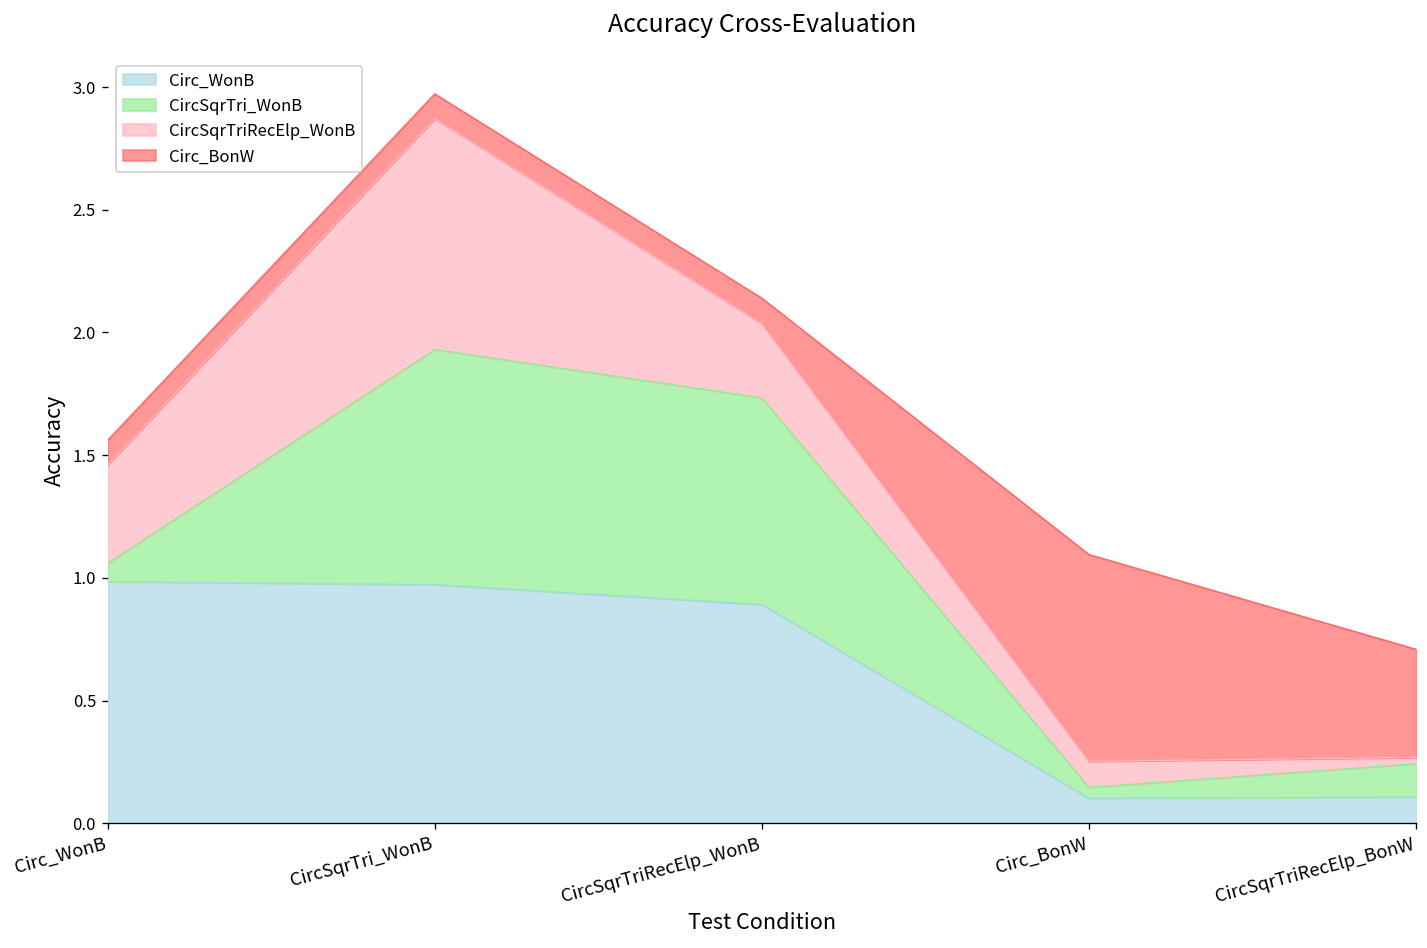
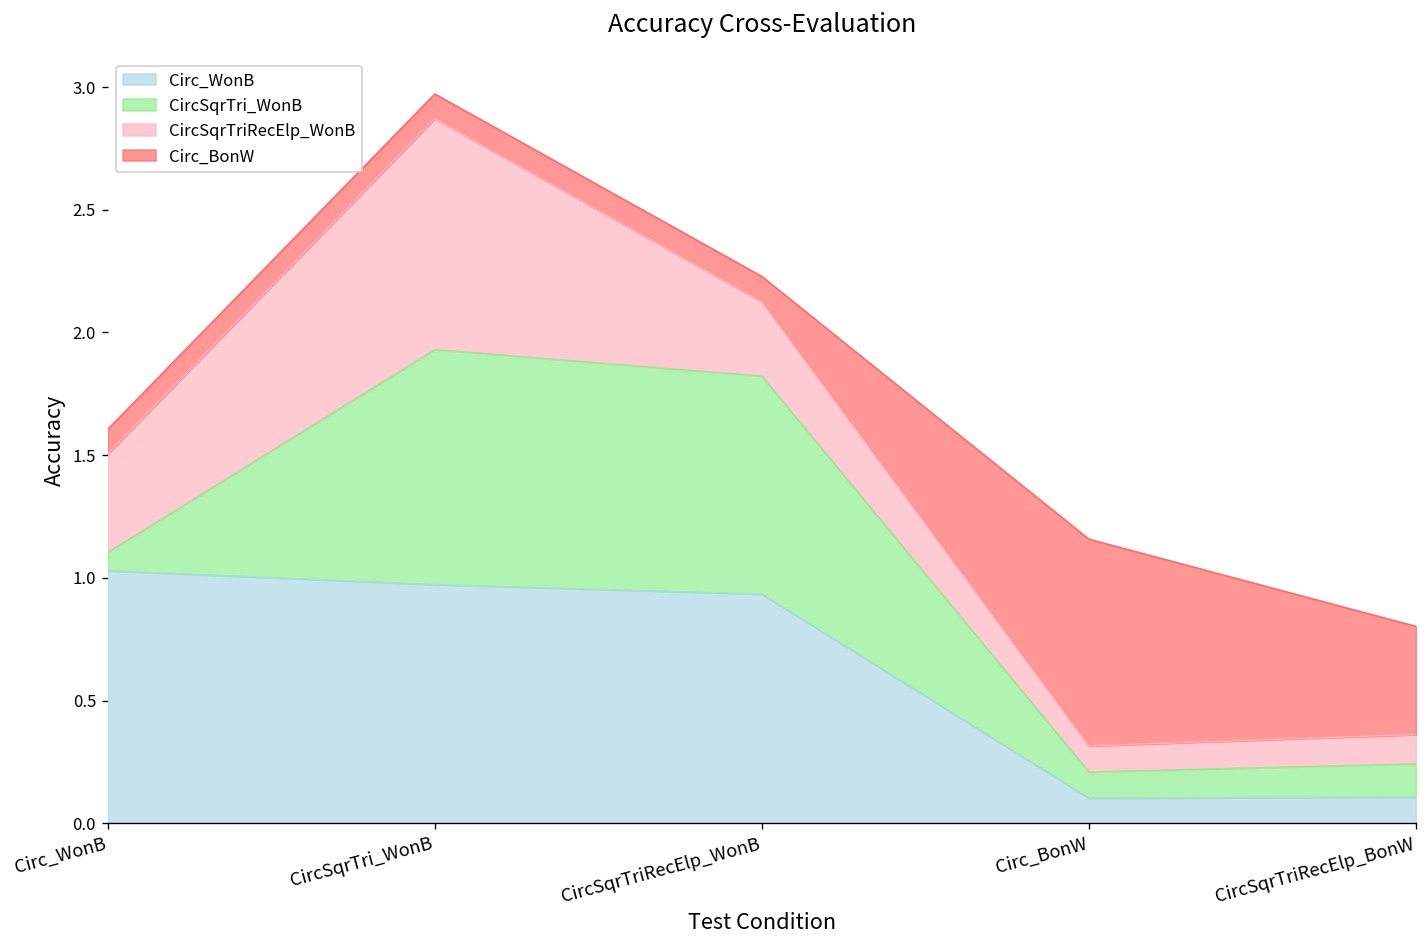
  {
    "Circ_WonB": {
-     "Circ_WonB": 0.99,
+     "Circ_WonB": 1.03,
      "CircSqrTri_WonB": 0.97,
-     "CircSqrTriRecElp_WonB": 0.89,
+     "CircSqrTriRecElp_WonB": 0.93,
      "Circ_BonW": 0.10,
      "CircSqrTriRecElp_BonW": 0.11
    },
    "CircSqrTri_WonB": {
      "Circ_WonB": 0.07,
      "CircSqrTri_WonB": 0.96,
-     "CircSqrTriRecElp_WonB": 0.84,
-     "Circ_BonW": 0.04,
+     "CircSqrTriRecElp_WonB": 0.89,
+     "Circ_BonW": 0.11,
      "CircSqrTriRecElp_BonW": 0.14
    },
    "CircSqrTriRecElp_WonB": {
      "Circ_WonB": 0.40,
      "CircSqrTri_WonB": 0.94,
      "CircSqrTriRecElp_WonB": 0.30,
      "Circ_BonW": 0.11,
-     "CircSqrTriRecElp_BonW": 0.03
+     "CircSqrTriRecElp_BonW": 0.12
    },
    "Circ_BonW": {
      "Circ_WonB": 0.10,
      "CircSqrTri_WonB": 0.10,
      "CircSqrTriRecElp_WonB": 0.10,
      "Circ_BonW": 0.84,
      "CircSqrTriRecElp_BonW": 0.44
    }
  }
